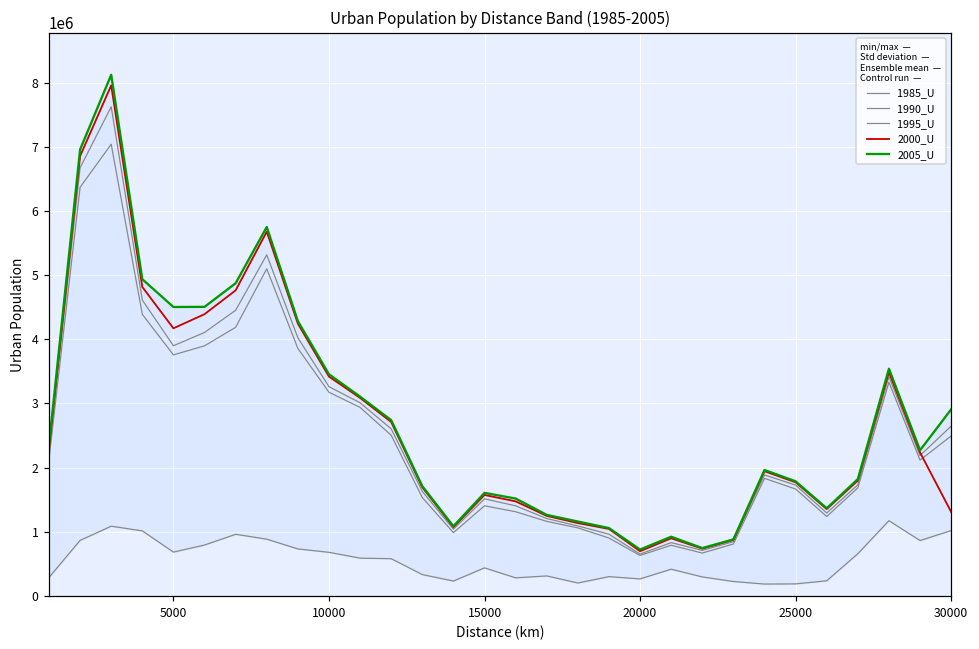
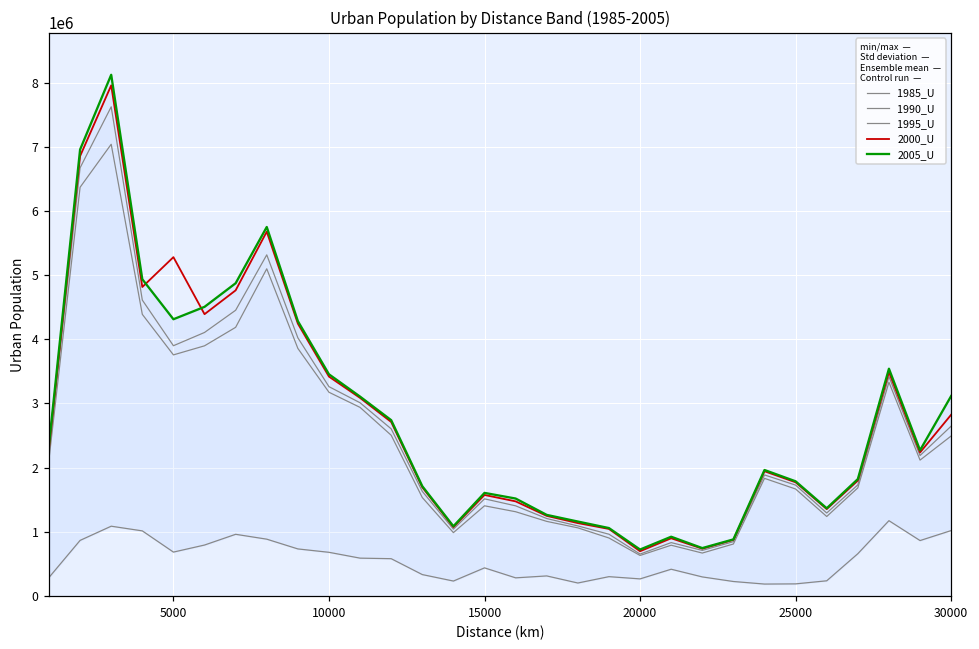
  {
    "2000_U": {
-     "5000": 4200000,
-     "30000": 1300000
+     "5000": 5300000,
+     "30000": 2800000
    },
    "2005_U": {
-     "5000": 4500000,
-     "30000": 2900000
+     "5000": 4300000,
+     "30000": 3100000
    }
  }
